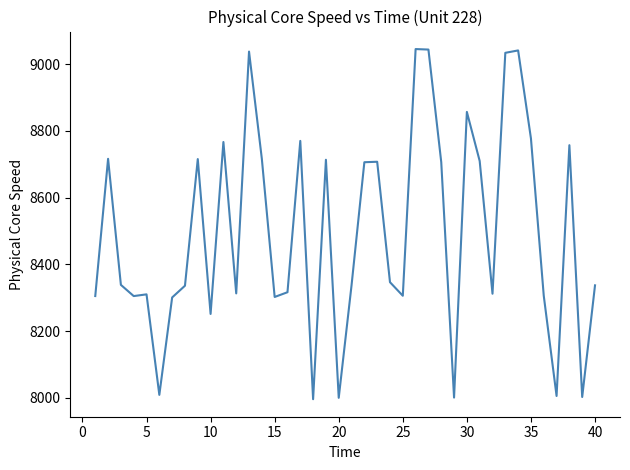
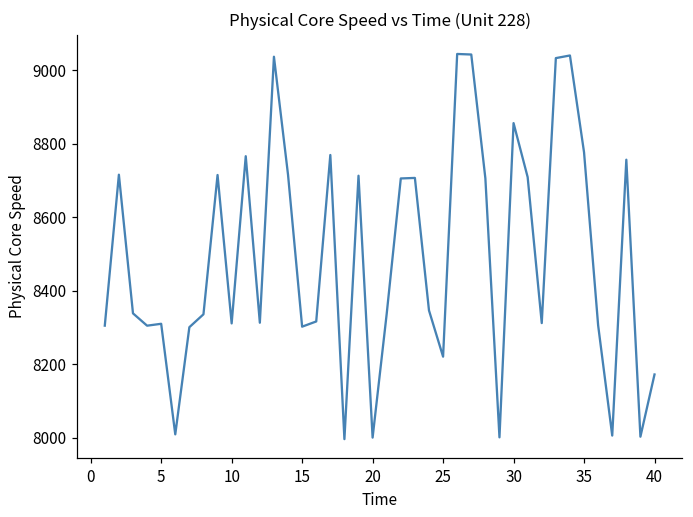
  {
    "5": 8310,
-   "10": 8250,
+   "10": 8310,
    "15": 8300,
    "20": 8000,
-   "25": 8310,
+   "25": 8220,
    "30": 8860,
    "35": 8780,
-   "40": 8340
+   "40": 8170
  }
